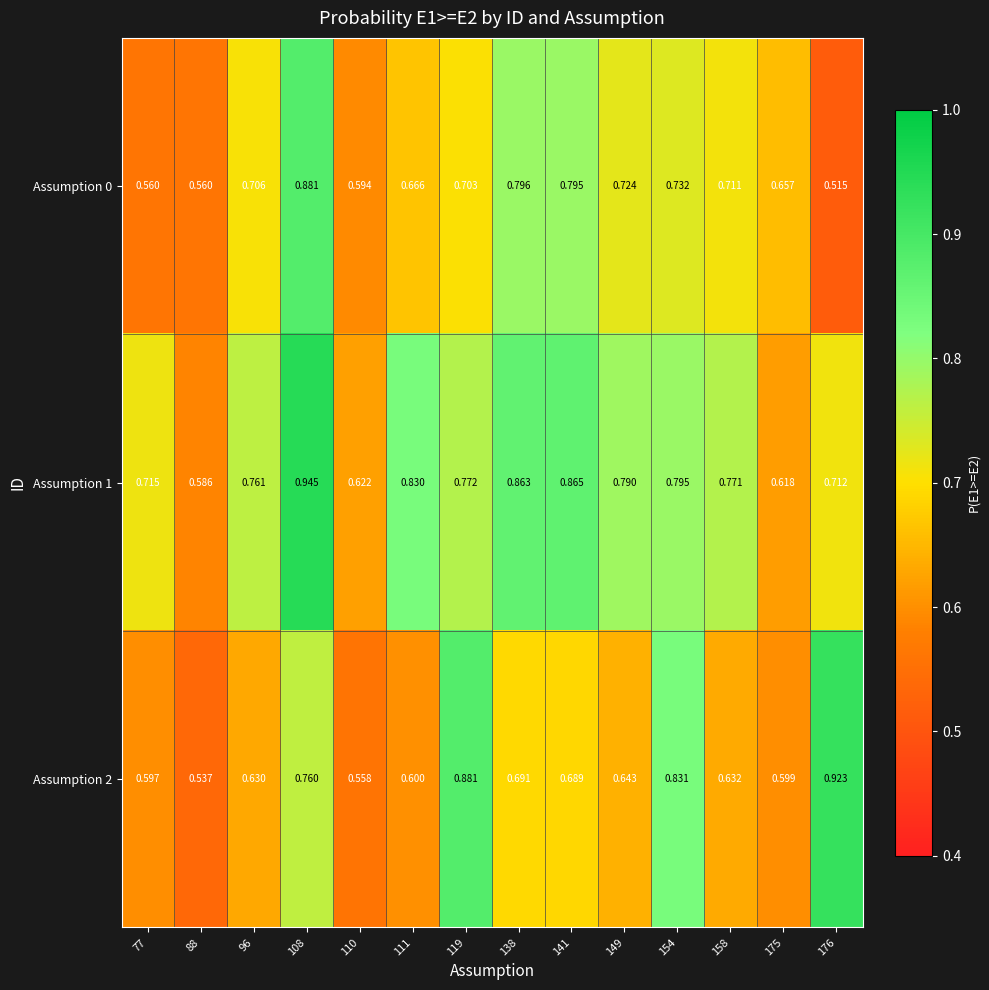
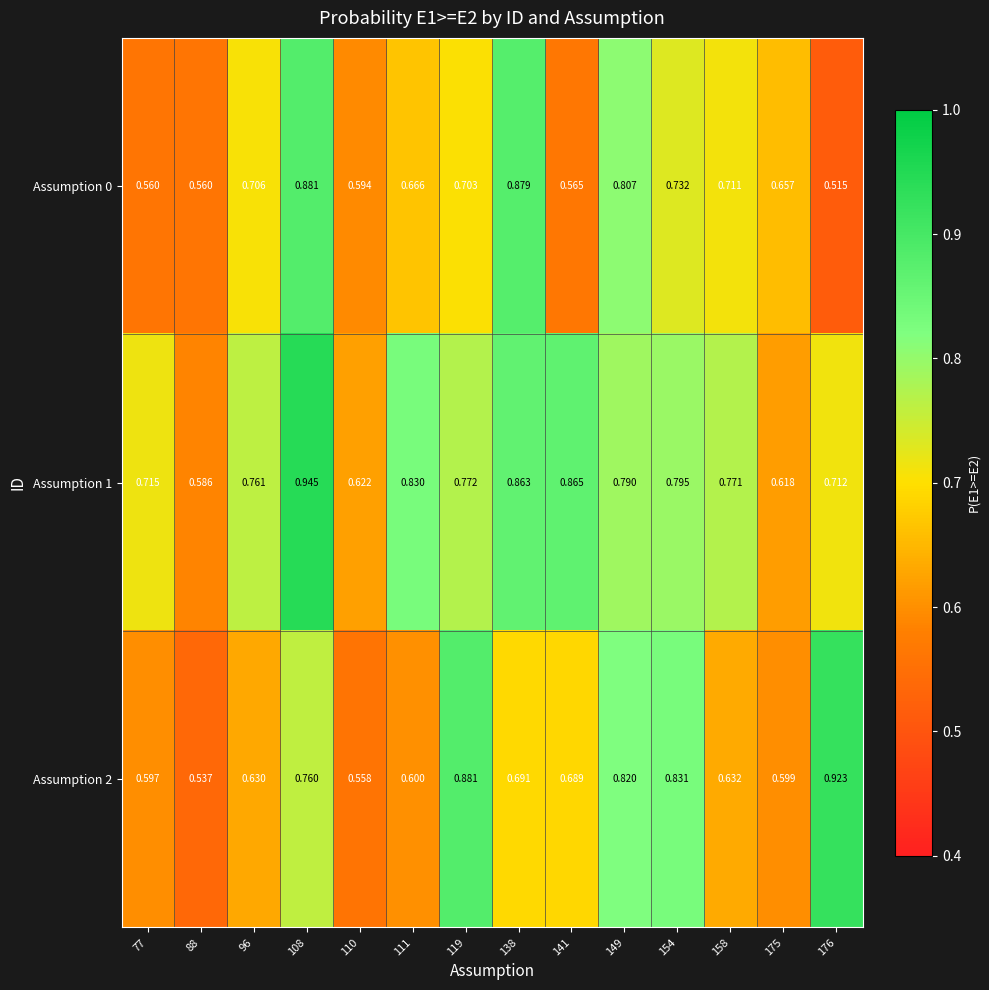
  {
    "Assumption 0": {
      "77": 0.560,
      "88": 0.560,
      "96": 0.706,
      "108": 0.881,
      "110": 0.594,
      "111": 0.666,
      "119": 0.703,
-     "138": 0.796,
-     "141": 0.795,
-     "149": 0.724,
+     "138": 0.879,
+     "141": 0.565,
+     "149": 0.807,
      "154": 0.732,
      "158": 0.711,
      "175": 0.657,
      "176": 0.515
    },
    "Assumption 1": {
      "77": 0.715,
      "88": 0.586,
      "96": 0.761,
      "108": 0.945,
      "110": 0.622,
      "111": 0.830,
      "119": 0.772,
      "138": 0.863,
      "141": 0.865,
      "149": 0.790,
      "154": 0.795,
      "158": 0.771,
      "175": 0.618,
      "176": 0.712
    },
    "Assumption 2": {
      "77": 0.597,
      "88": 0.537,
      "96": 0.630,
      "108": 0.760,
      "110": 0.558,
      "111": 0.600,
      "119": 0.881,
      "138": 0.691,
      "141": 0.689,
-     "149": 0.643,
+     "149": 0.820,
      "154": 0.831,
      "158": 0.632,
      "175": 0.599,
      "176": 0.923
    }
  }
